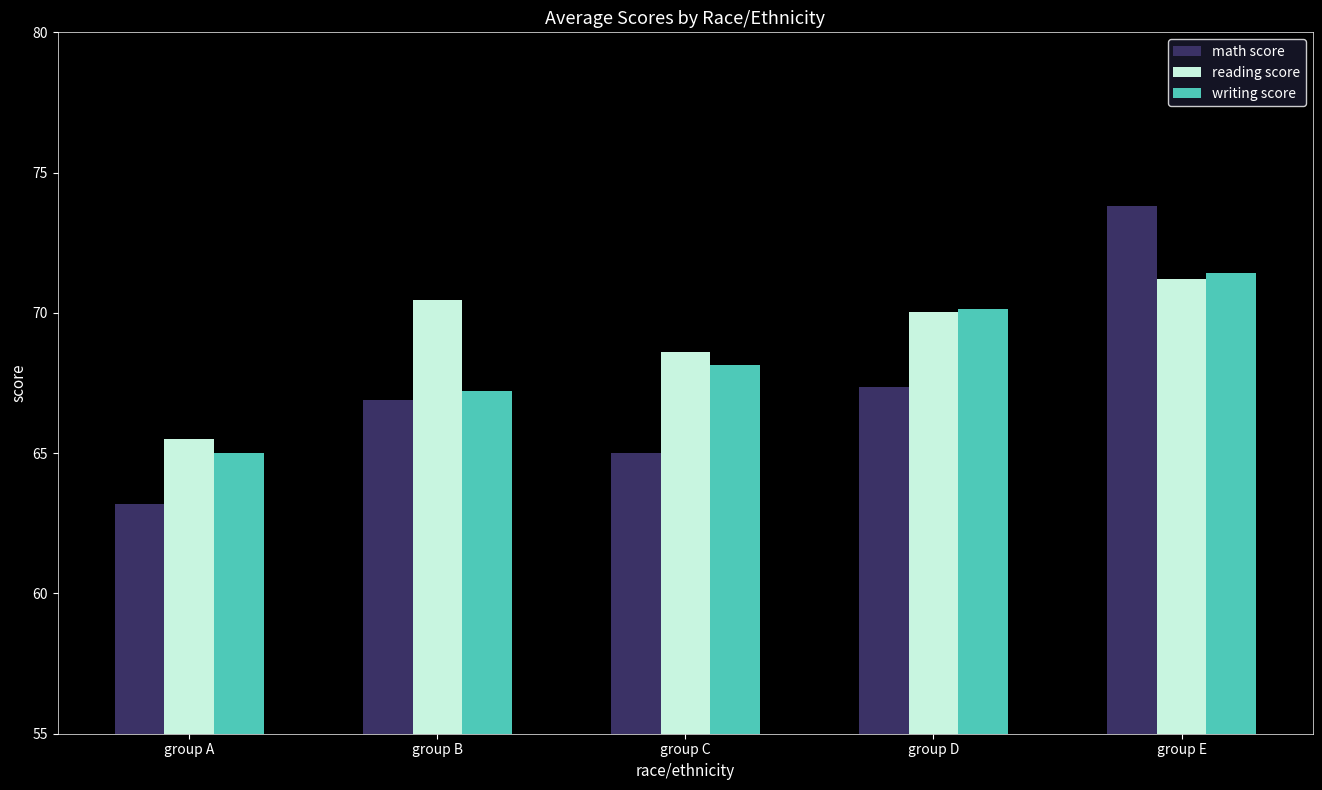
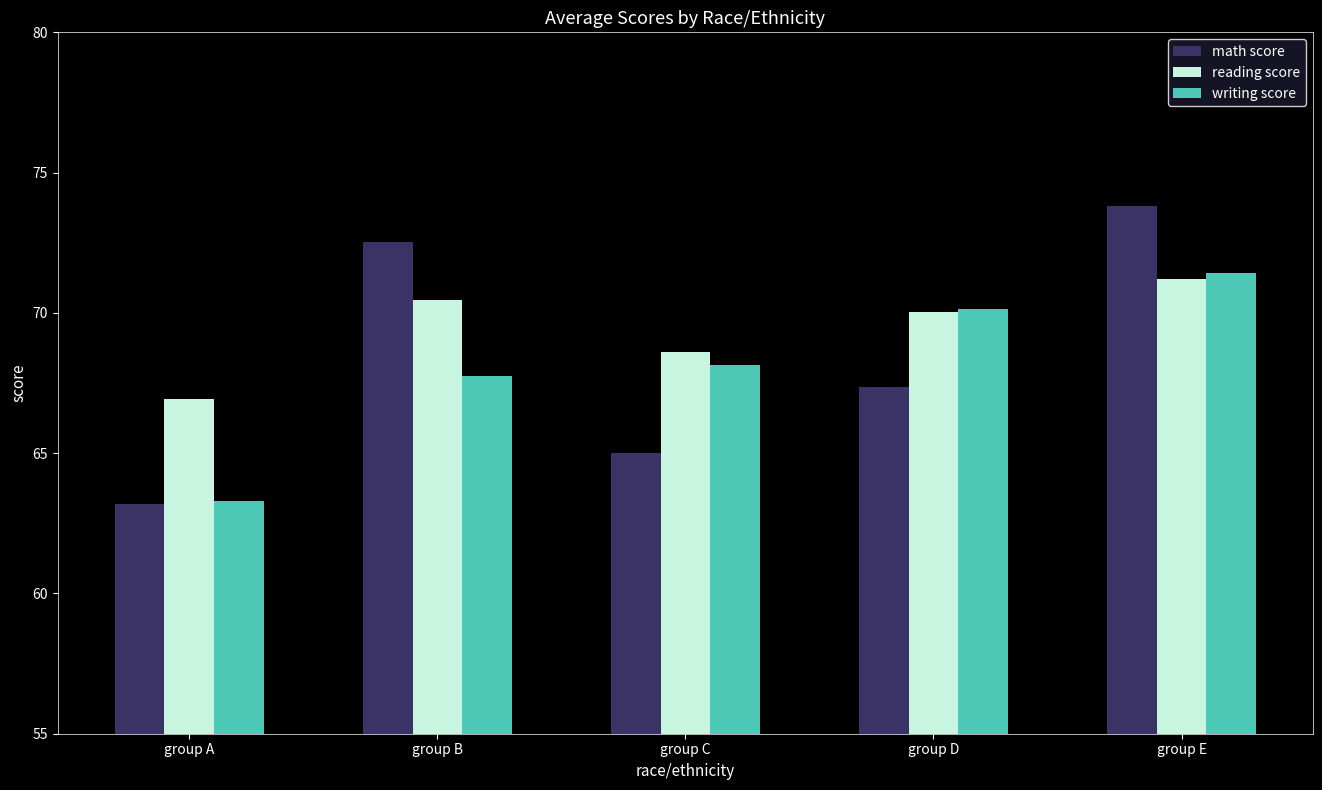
  {
    "math score": {
      "group A": 63.2,
-     "group B": 66.9,
+     "group B": 72.5,
      "group C": 65.0,
      "group D": 67.4,
      "group E": 73.8
    },
    "reading score": {
-     "group A": 65.5,
+     "group A": 66.9,
      "group B": 70.5,
      "group C": 68.6,
      "group D": 70.0,
      "group E": 71.2
    },
    "writing score": {
-     "group A": 65.0,
-     "group B": 67.2,
+     "group A": 63.3,
+     "group B": 67.7,
      "group C": 68.1,
      "group D": 70.2,
      "group E": 71.4
    }
  }
